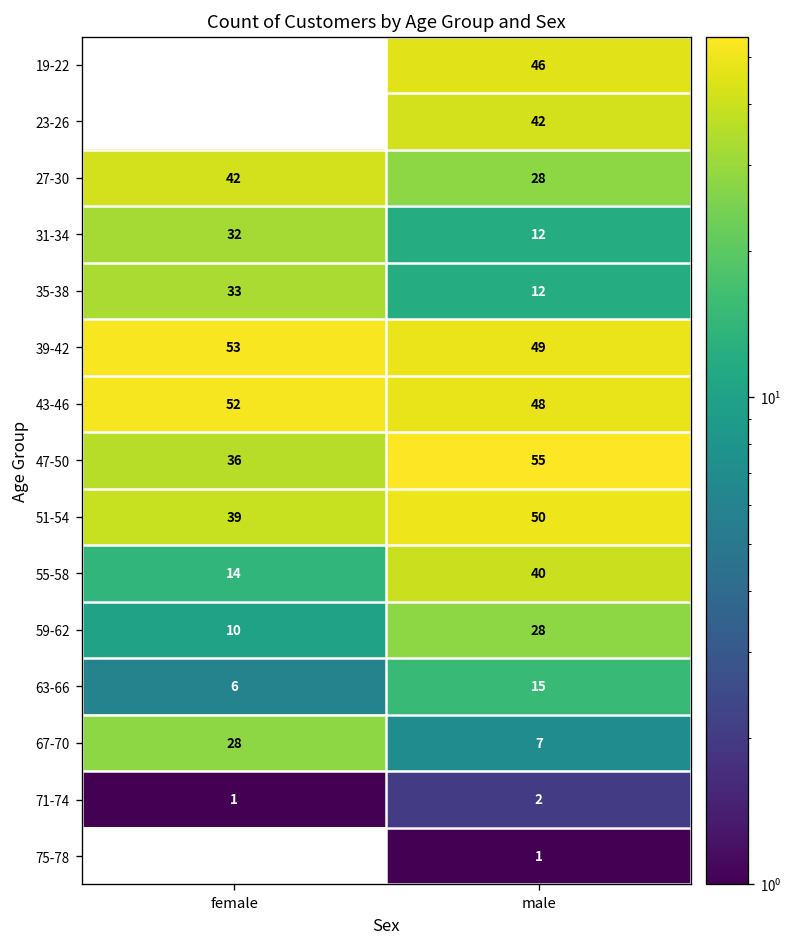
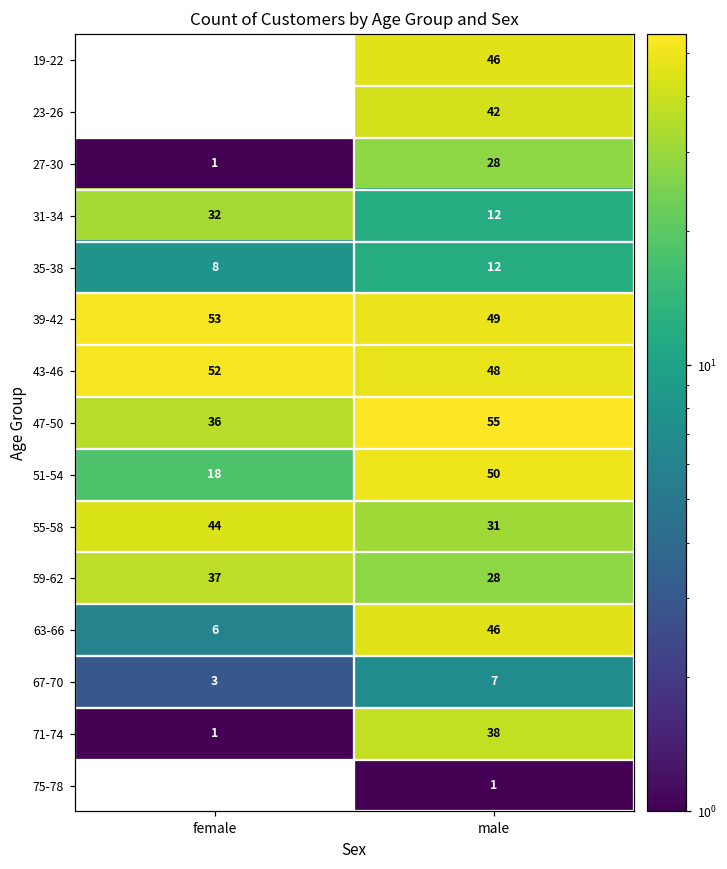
  {
    "19-22": {
      "male": 46
    },
    "23-26": {
      "male": 42
    },
    "27-30": {
-     "female": 42,
+     "female": 1,
      "male": 28
    },
    "31-34": {
      "female": 32,
      "male": 12
    },
    "35-38": {
-     "female": 33,
+     "female": 8,
      "male": 12
    },
    "39-42": {
      "female": 53,
      "male": 49
    },
    "43-46": {
      "female": 52,
      "male": 48
    },
    "47-50": {
      "female": 36,
      "male": 55
    },
    "51-54": {
-     "female": 39,
+     "female": 18,
      "male": 50
    },
    "55-58": {
-     "female": 14,
-     "male": 40
+     "female": 44,
+     "male": 31
    },
    "59-62": {
-     "female": 10,
+     "female": 37,
      "male": 28
    },
    "63-66": {
      "female": 6,
-     "male": 15
+     "male": 46
    },
    "67-70": {
-     "female": 28,
+     "female": 3,
      "male": 7
    },
    "71-74": {
      "female": 1,
-     "male": 2
+     "male": 38
    },
    "75-78": {
      "male": 1
    }
  }
